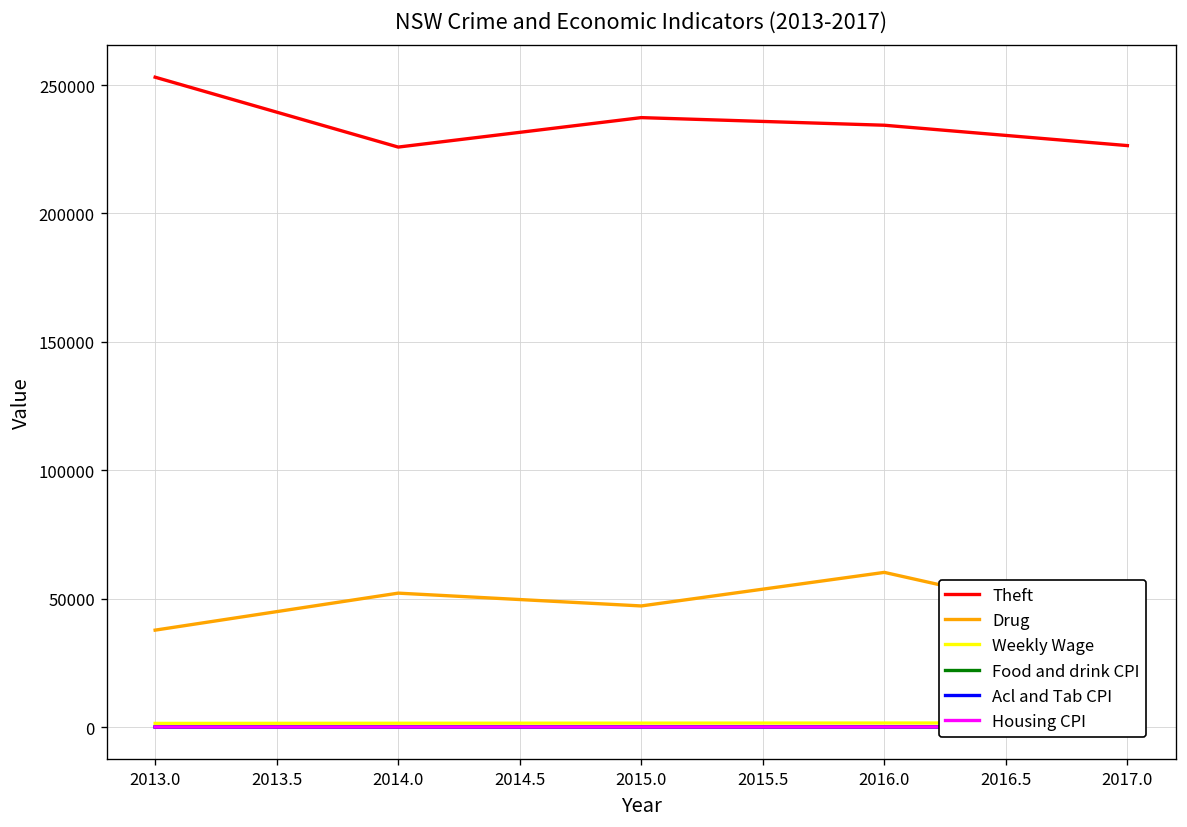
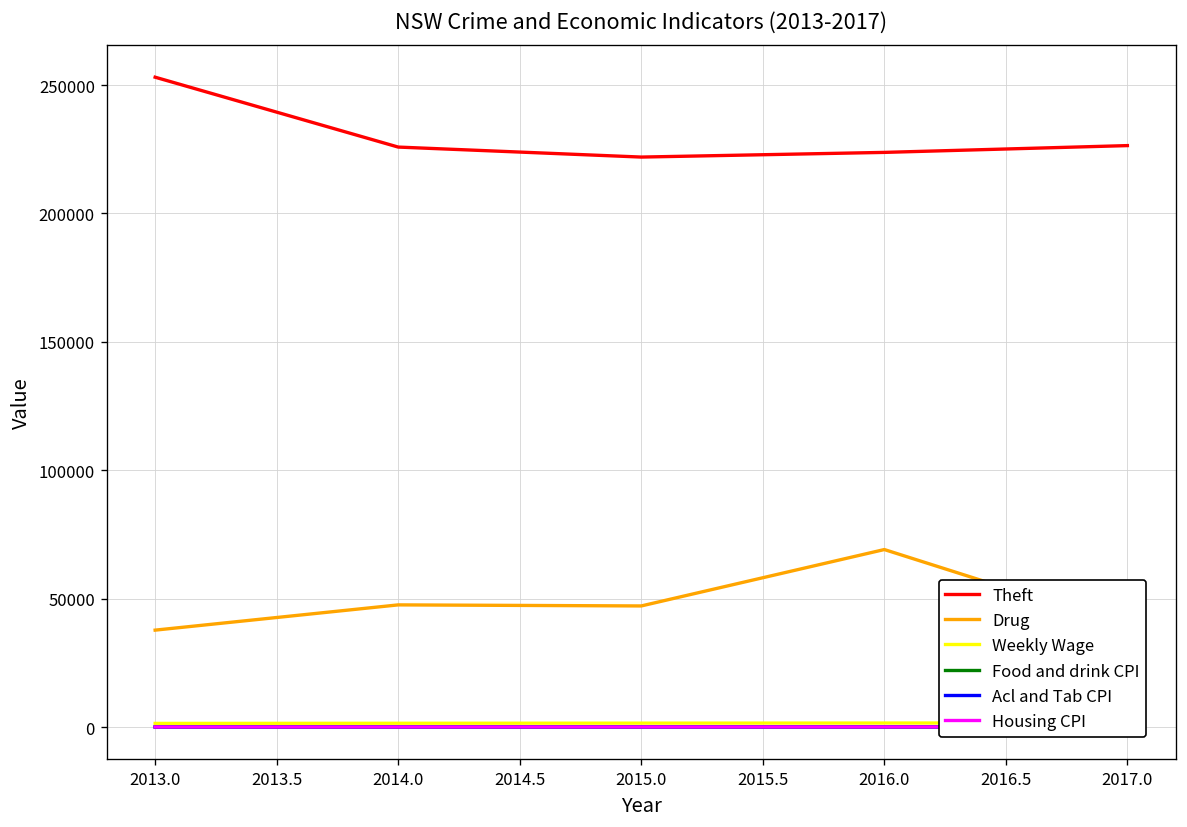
  {
    "Theft": {
      "2013.0": 253000,
      "2014.0": 226000,
-     "2015.0": 237000,
-     "2016.0": 234000,
+     "2015.0": 222000,
+     "2016.0": 224000,
      "2017.0": 226000
    },
    "Drug": {
      "2013.0": 38000,
-     "2014.0": 52000,
+     "2014.0": 48000,
      "2015.0": 47000,
-     "2016.0": 60000
+     "2016.0": 69000
    },
    "Weekly Wage": {
      "2013.0": 1000,
      "2014.0": 2000,
      "2015.0": 2000,
      "2016.0": 2000
    },
    "Housing CPI": {
      "2013.0": 0,
      "2014.0": 0,
      "2015.0": 0,
      "2016.0": 0
    }
  }
